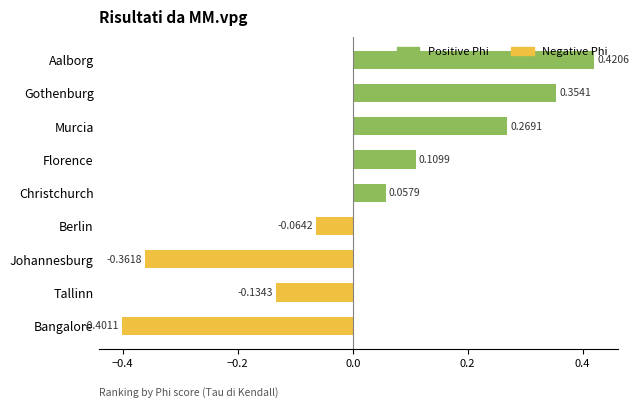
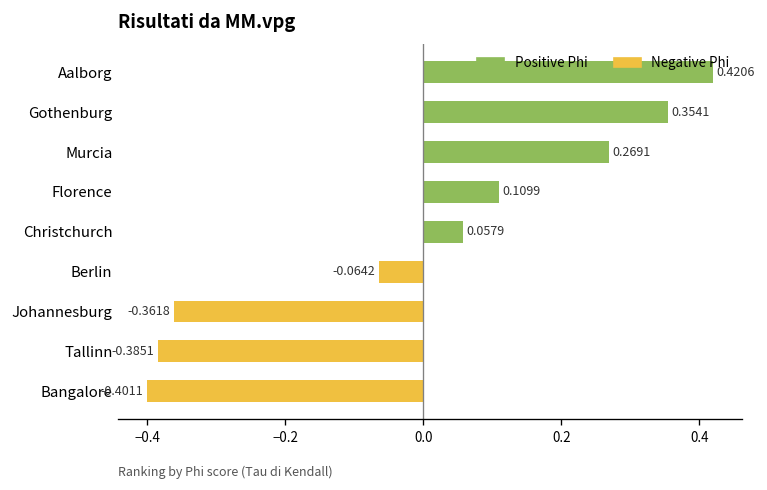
  {
    "Aalborg": 0.4206,
    "Gothenburg": 0.3541,
    "Murcia": 0.2691,
    "Florence": 0.1099,
    "Christchurch": 0.0579,
    "Berlin": -0.0642,
    "Johannesburg": -0.3618,
-   "Tallinn": -0.1343,
+   "Tallinn": -0.3851,
    "Bangalore": -0.4011
  }
